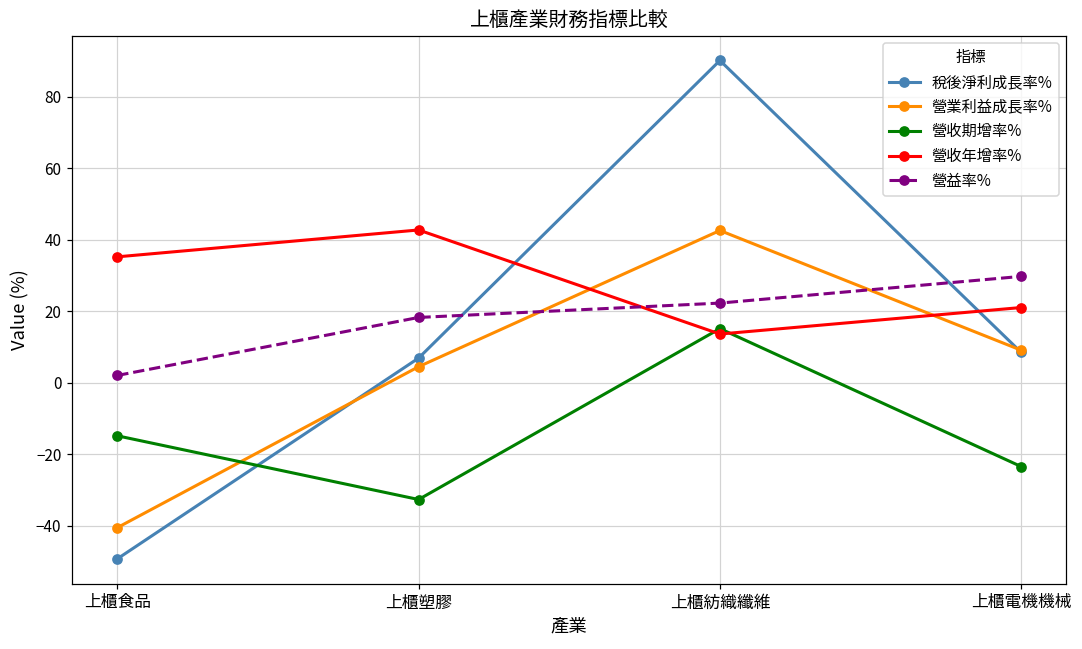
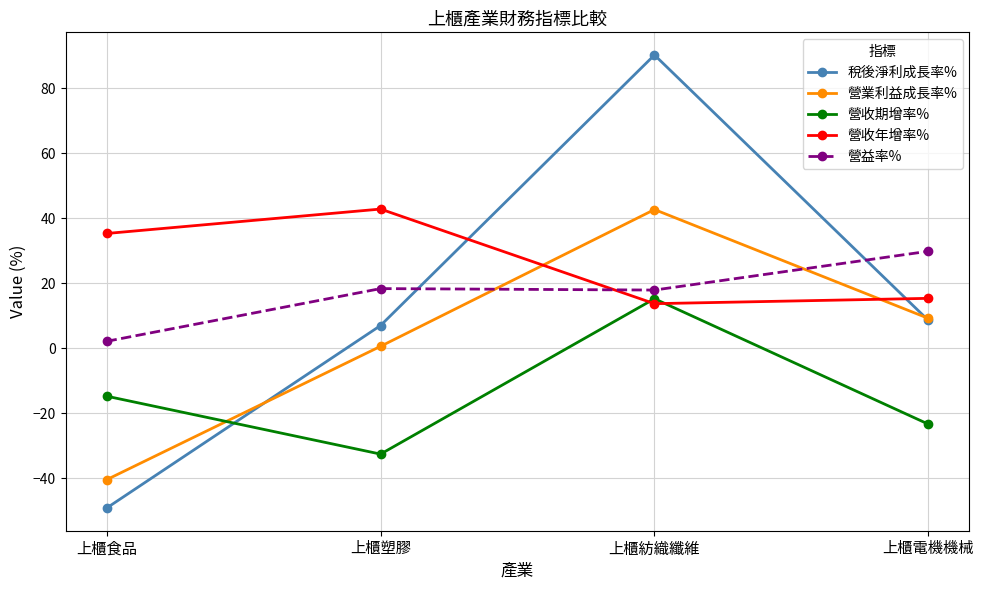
  {
    "稅後淨利成長率%": {
      "上櫃食品": -49,
      "上櫃塑膠": 7,
      "上櫃紡織纖維": 90
    },
    "營業利益成長率%": {
      "上櫃食品": -41,
-     "上櫃塑膠": 5,
+     "上櫃塑膠": 1,
      "上櫃紡織纖維": 43
    },
    "營收期增率%": {
      "上櫃食品": -15,
      "上櫃塑膠": -33,
      "上櫃紡織纖維": 15,
      "上櫃電機機械": -23
    },
    "營收年增率%": {
      "上櫃食品": 35,
      "上櫃塑膠": 43,
      "上櫃紡織纖維": 14,
-     "上櫃電機機械": 21
+     "上櫃電機機械": 15
    },
    "營益率%": {
      "上櫃食品": 2,
      "上櫃塑膠": 18,
-     "上櫃紡織纖維": 22,
+     "上櫃紡織纖維": 18,
      "上櫃電機機械": 30
    }
  }
